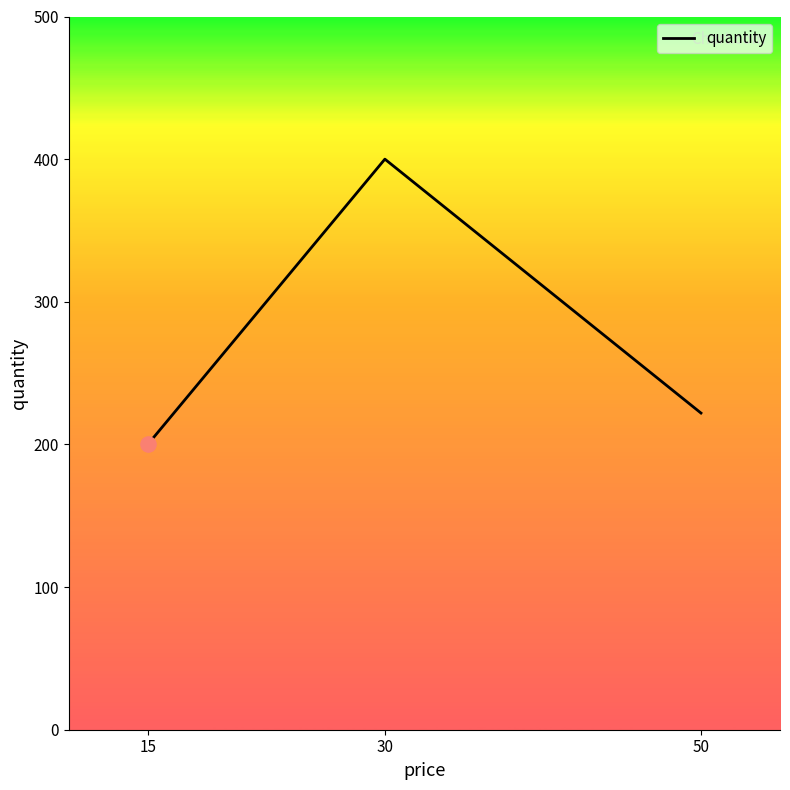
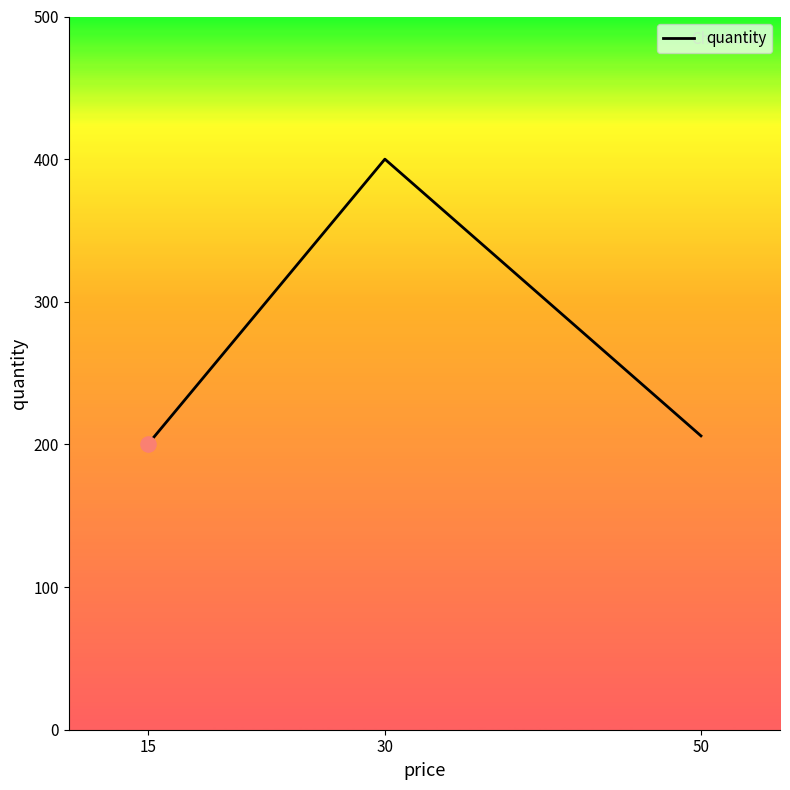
  {
    "quantity": {
      "30": 400,
-     "50": 222
+     "50": 206
    }
  }
